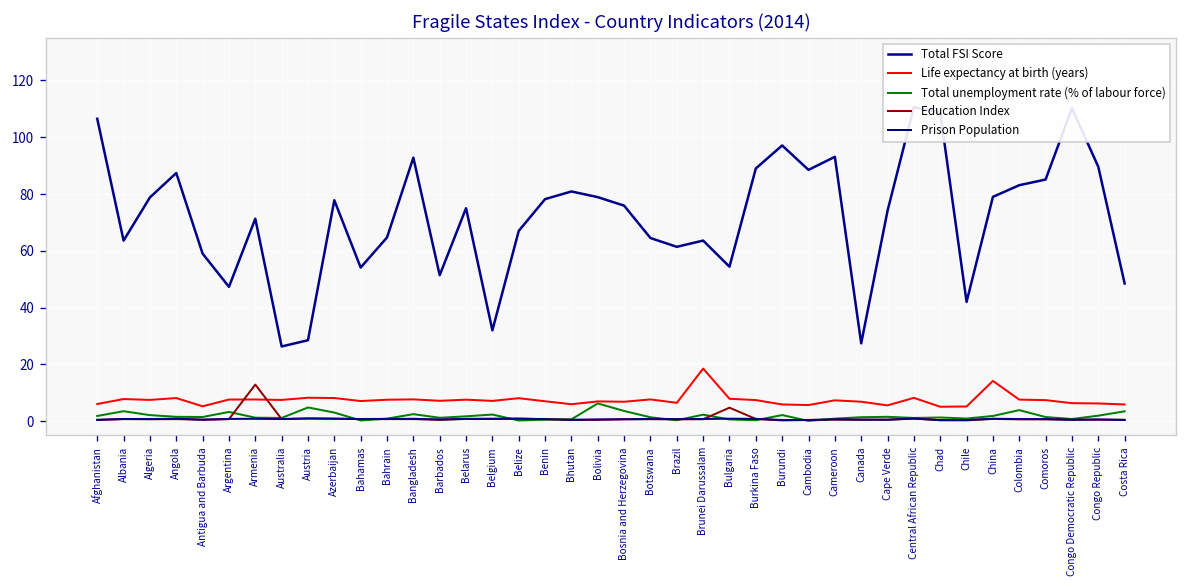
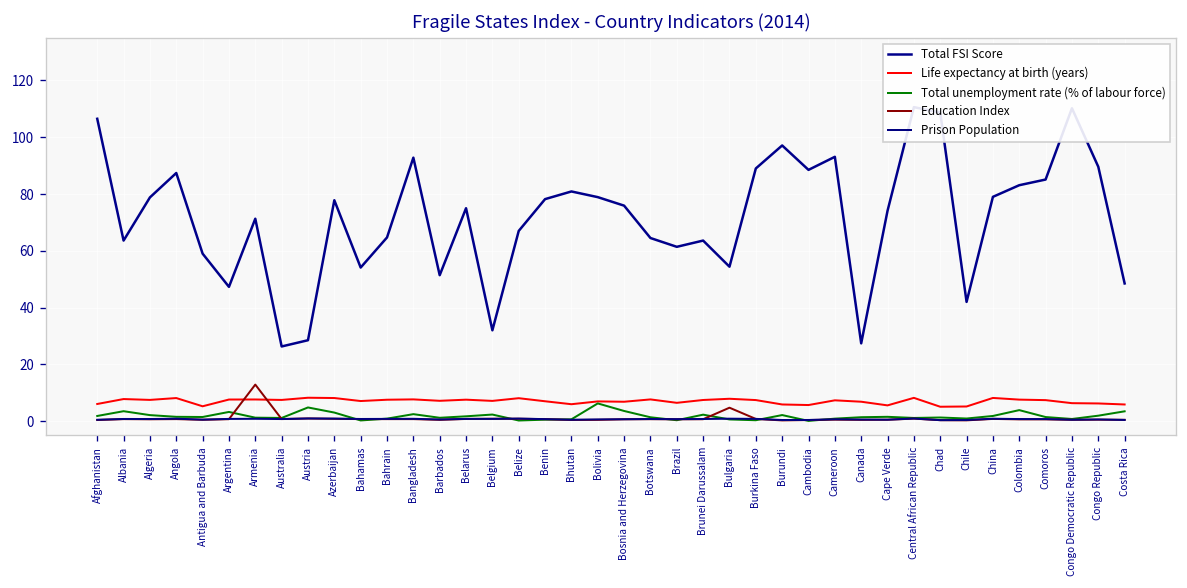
  {
    "Life expectancy at birth (years)": {
      "Afghanistan": 6,
      "Albania": 8,
      "Algeria": 7,
      "Angola": 8,
      "Antigua and Barbuda": 5,
      "Argentina": 8,
      "Armenia": 8,
      "Australia": 7,
      "Austria": 8,
      "Azerbaijan": 8,
      "Bahamas": 7,
      "Bahrain": 8,
      "Bangladesh": 8,
      "Barbados": 7,
      "Belarus": 8,
      "Belgium": 7,
      "Belize": 8,
      "Benin": 7,
      "Bhutan": 6,
      "Bosnia and Herzegovina": 7,
      "Botswana": 8,
      "Brazil": 6,
-     "Brunei Darussalam": 19,
+     "Brunei Darussalam": 7,
      "Bulgaria": 8,
      "Burkina Faso": 7,
      "Burundi": 6,
      "Cambodia": 6,
      "Cameroon": 7,
      "Canada": 7,
      "Cape Verde": 6,
      "Central African Republic": 8,
      "Chad": 5,
      "Chile": 5,
-     "China": 14,
+     "China": 8,
      "Colombia": 8,
      "Comoros": 7,
      "Congo Democratic Republic": 6,
      "Congo Republic": 6,
      "Costa Rica": 6
    },
    "Total unemployment rate (% of labour force)": {
      "Afghanistan": 2,
      "Albania": 4,
      "Algeria": 2,
      "Argentina": 3,
      "Austria": 5,
      "Azerbaijan": 3,
      "Bangladesh": 2,
      "Belgium": 2,
      "Bosnia and Herzegovina": 4,
      "Brunei Darussalam": 2,
      "Burundi": 2,
      "Colombia": 4,
      "Congo Republic": 2,
      "Costa Rica": 3
    },
    "Education Index": {
      "Armenia": 13,
      "Bulgaria": 5
    }
  }
